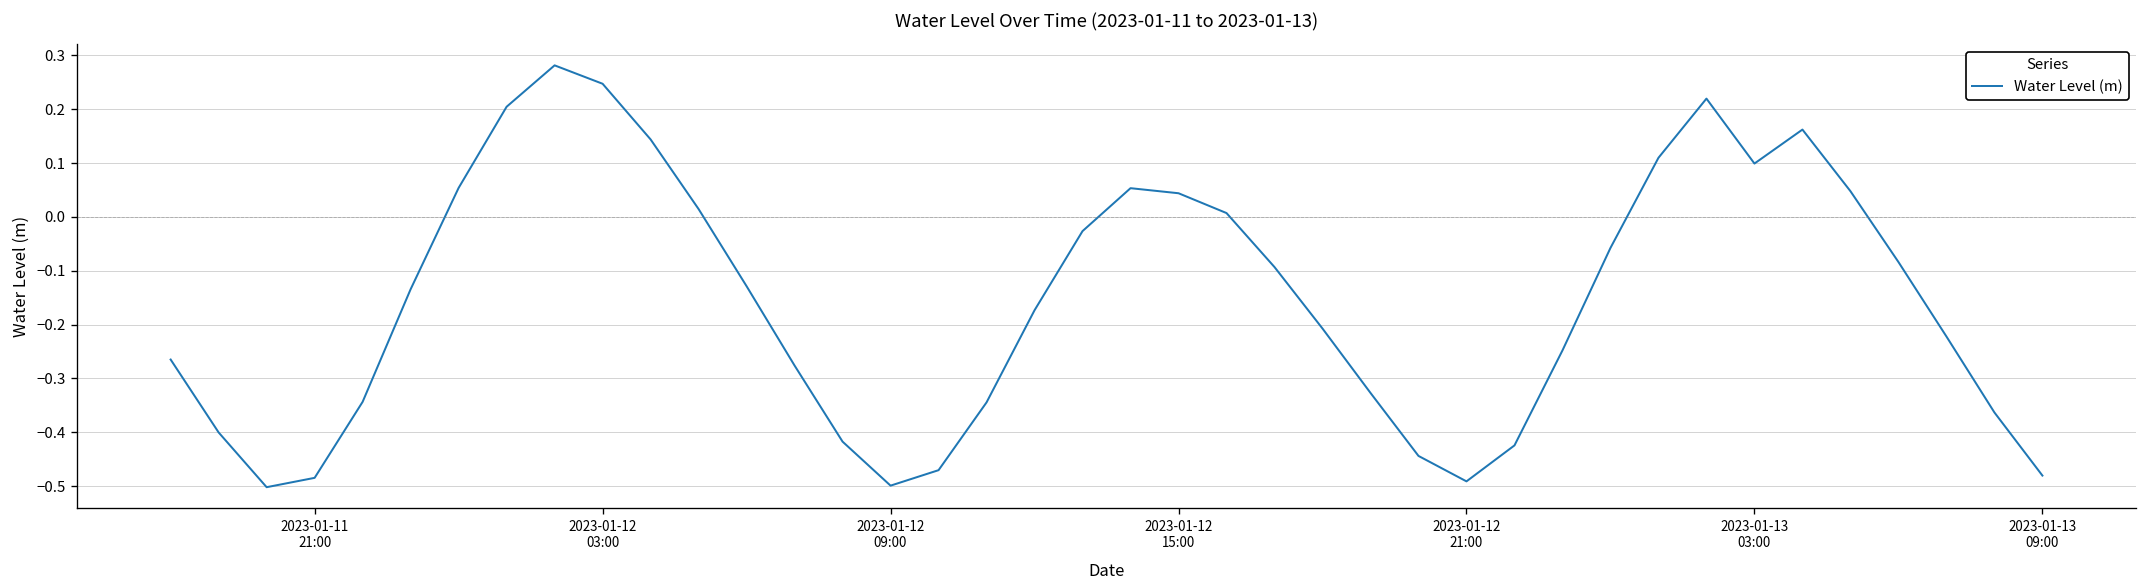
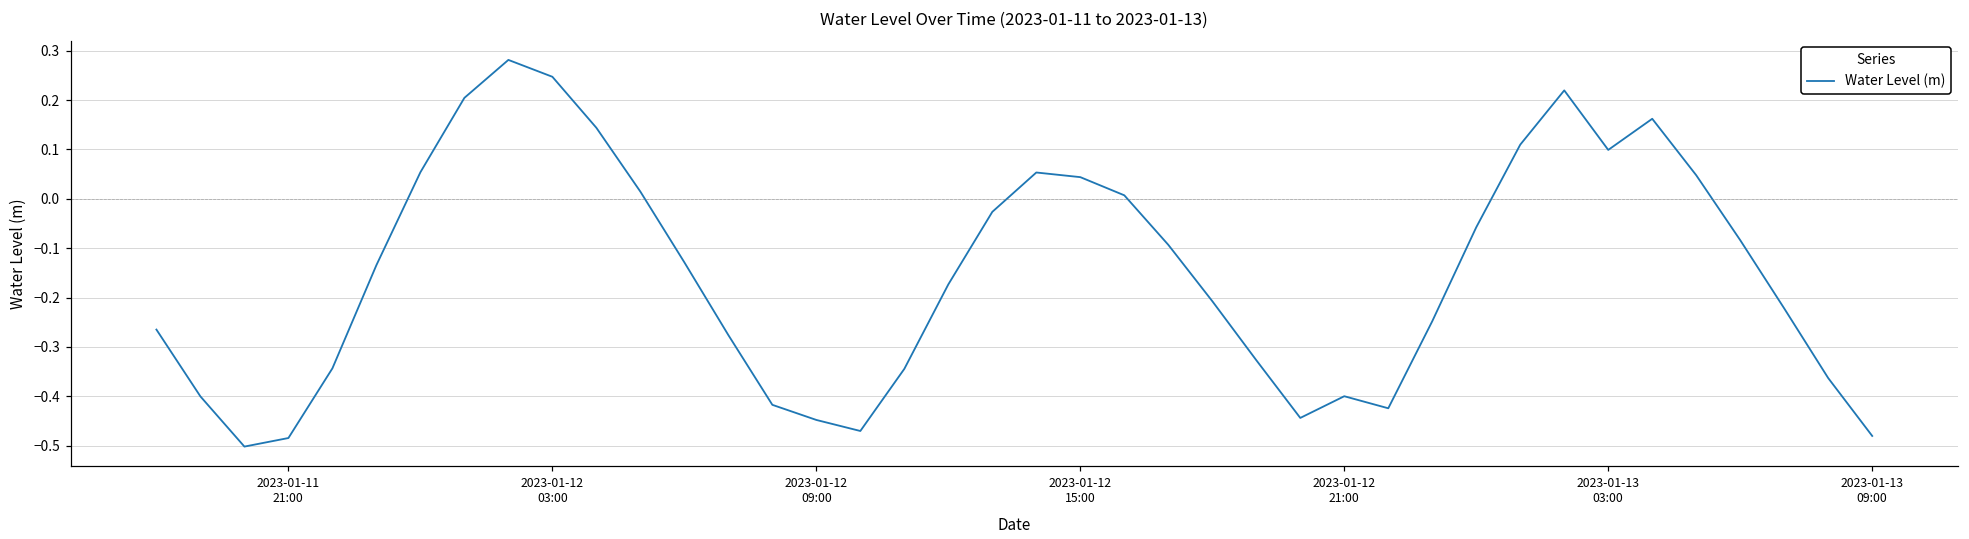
  {
    "2023-01-11 21:00": -0.48,
    "2023-01-12 03:00": 0.25,
-   "2023-01-12 09:00": -0.50,
+   "2023-01-12 09:00": -0.45,
    "2023-01-12 15:00": 0.04,
-   "2023-01-12 21:00": -0.49,
+   "2023-01-12 21:00": -0.40,
    "2023-01-13 03:00": 0.10,
    "2023-01-13 09:00": -0.48
  }
